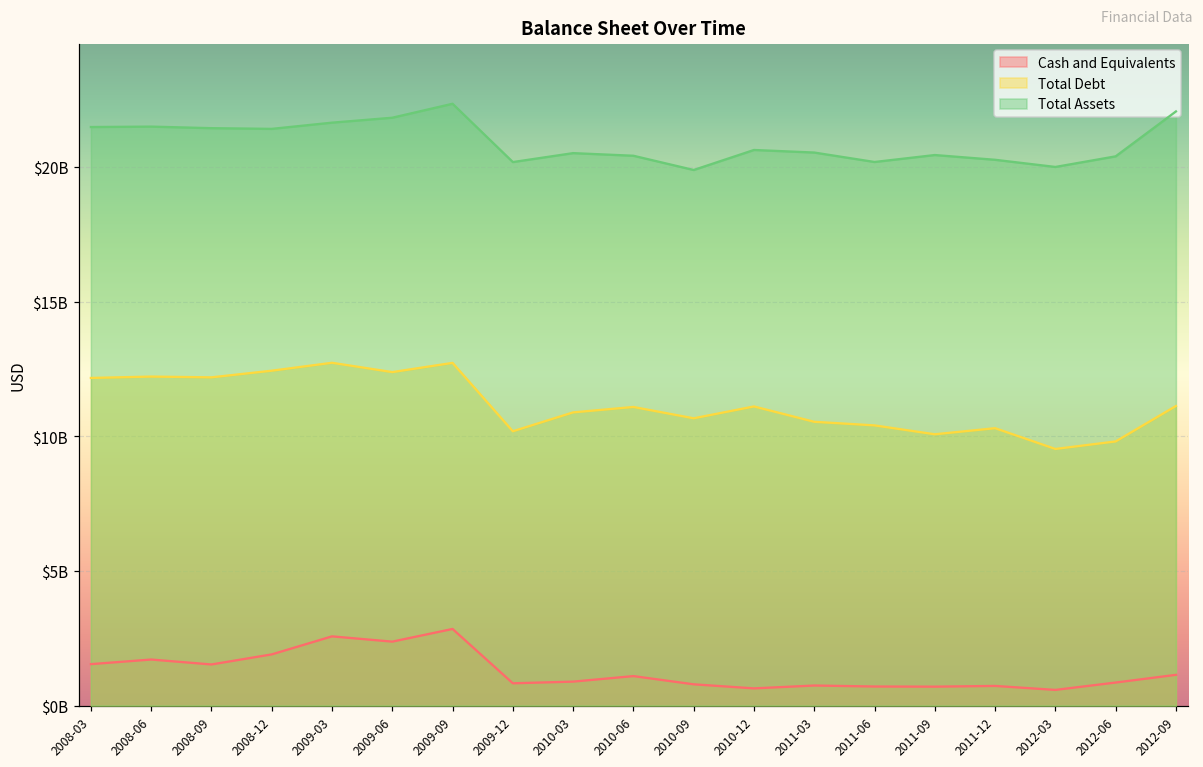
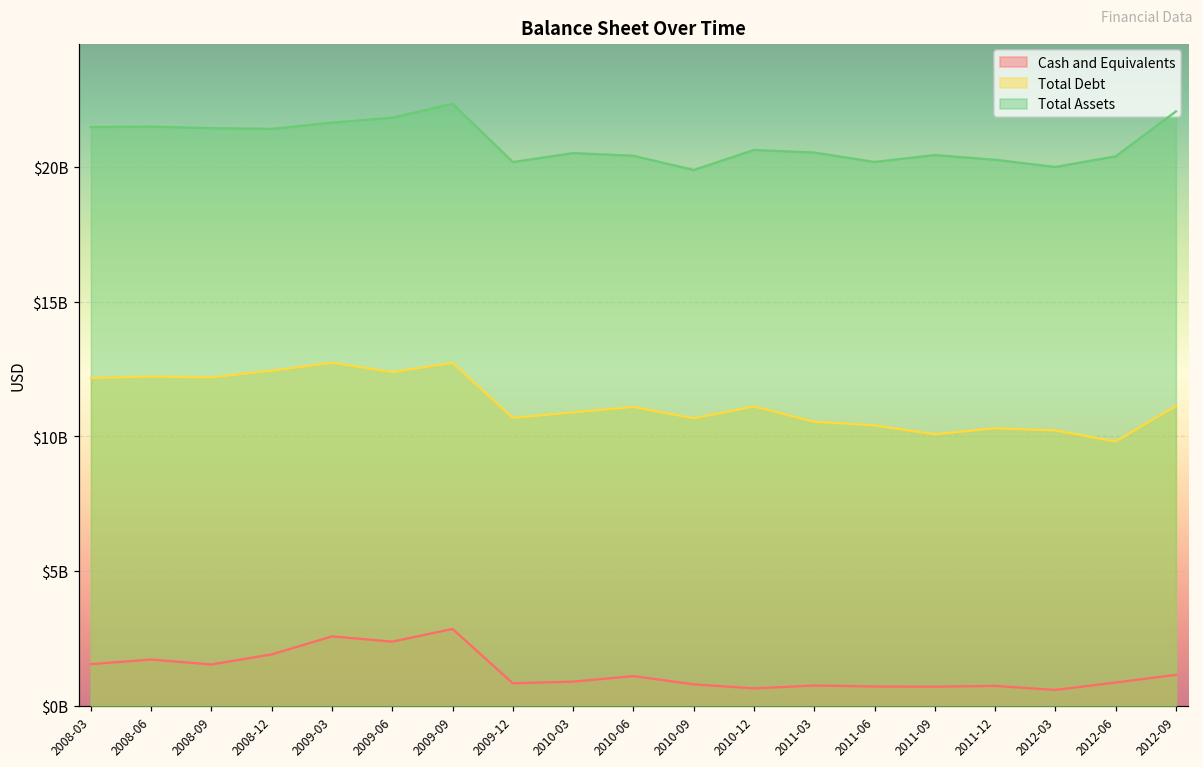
  {
    "Cash and Equivalents": {
      "2008-03": "$1500000000",
      "2008-06": "$1700000000",
      "2008-09": "$1500000000",
      "2008-12": "$1900000000",
      "2009-03": "$2600000000",
      "2009-06": "$2400000000",
      "2009-09": "$2800000000",
      "2009-12": "$800000000",
      "2010-03": "$900000000",
      "2010-06": "$1100000000",
      "2010-09": "$800000000",
      "2010-12": "$600000000",
      "2011-03": "$700000000",
      "2011-06": "$700000000",
      "2011-09": "$700000000",
      "2011-12": "$700000000",
      "2012-03": "$600000000",
      "2012-06": "$900000000",
      "2012-09": "$1100000000"
    },
    "Total Debt": {
      "2008-03": "$12200000000",
      "2008-06": "$12200000000",
      "2008-09": "$12200000000",
      "2008-12": "$12400000000",
      "2009-03": "$12700000000",
      "2009-06": "$12400000000",
      "2009-09": "$12700000000",
-     "2009-12": "$10200000000",
+     "2009-12": "$10700000000",
      "2010-03": "$10900000000",
      "2010-06": "$11100000000",
      "2010-09": "$10700000000",
      "2010-12": "$11100000000",
      "2011-03": "$10500000000",
      "2011-06": "$10400000000",
      "2011-09": "$10100000000",
      "2011-12": "$10300000000",
-     "2012-03": "$9500000000",
+     "2012-03": "$10200000000",
      "2012-06": "$9800000000",
      "2012-09": "$11100000000"
    },
    "Total Assets": {
      "2008-03": "$21500000000",
      "2008-06": "$21500000000",
      "2008-09": "$21400000000",
      "2008-12": "$21400000000",
      "2009-03": "$21600000000",
      "2009-06": "$21800000000",
      "2009-09": "$22400000000",
      "2009-12": "$20200000000",
      "2010-03": "$20500000000",
      "2010-06": "$20400000000",
      "2010-09": "$19900000000",
      "2010-12": "$20600000000",
      "2011-03": "$20500000000",
      "2011-06": "$20200000000",
      "2011-09": "$20400000000",
      "2011-12": "$20300000000",
      "2012-03": "$20000000000",
      "2012-06": "$20400000000"
    }
  }
